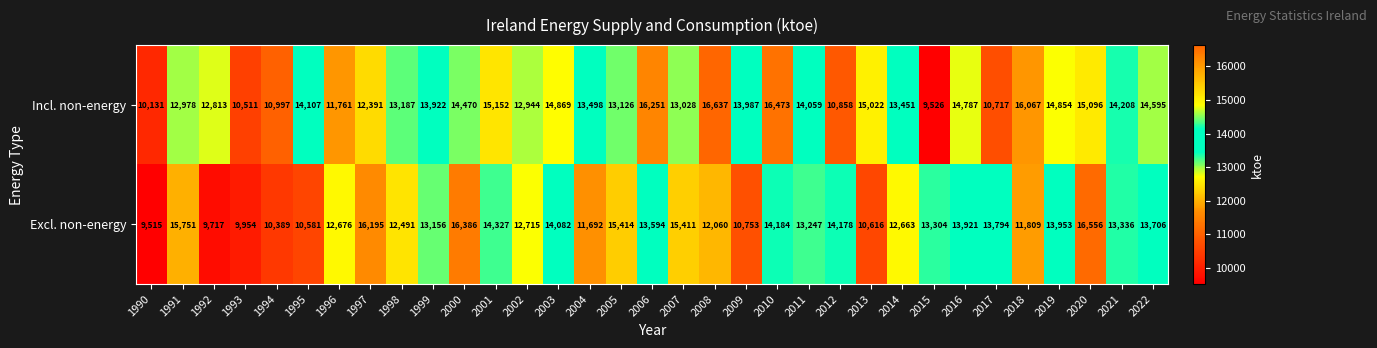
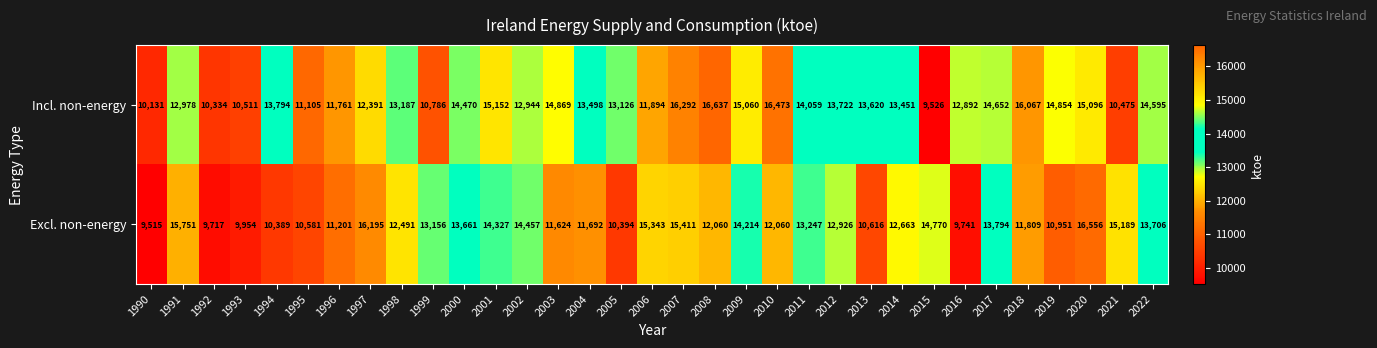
  {
    "Incl. non-energy": {
      "1990": "10,131",
      "1991": "12,978",
-     "1992": "12,813",
+     "1992": "10,334",
      "1993": "10,511",
-     "1994": "10,997",
-     "1995": "14,107",
+     "1994": "13,794",
+     "1995": "11,105",
      "1996": "11,761",
      "1997": "12,391",
      "1998": "13,187",
-     "1999": "13,922",
+     "1999": "10,786",
      "2000": "14,470",
      "2001": "15,152",
      "2002": "12,944",
      "2003": "14,869",
      "2004": "13,498",
      "2005": "13,126",
-     "2006": "16,251",
-     "2007": "13,028",
+     "2006": "11,894",
+     "2007": "16,292",
      "2008": "16,637",
-     "2009": "13,987",
+     "2009": "15,060",
      "2010": "16,473",
      "2011": "14,059",
-     "2012": "10,858",
-     "2013": "15,022",
+     "2012": "13,722",
+     "2013": "13,620",
      "2014": "13,451",
      "2015": "9,526",
-     "2016": "14,787",
-     "2017": "10,717",
+     "2016": "12,892",
+     "2017": "14,652",
      "2018": "16,067",
      "2019": "14,854",
      "2020": "15,096",
-     "2021": "14,208",
+     "2021": "10,475",
      "2022": "14,595"
    },
    "Excl. non-energy": {
      "1990": "9,515",
      "1991": "15,751",
      "1992": "9,717",
      "1993": "9,954",
      "1994": "10,389",
      "1995": "10,581",
-     "1996": "12,676",
+     "1996": "11,201",
      "1997": "16,195",
      "1998": "12,491",
      "1999": "13,156",
-     "2000": "16,386",
+     "2000": "13,661",
      "2001": "14,327",
-     "2002": "12,715",
-     "2003": "14,082",
+     "2002": "14,457",
+     "2003": "11,624",
      "2004": "11,692",
-     "2005": "15,414",
-     "2006": "13,594",
+     "2005": "10,394",
+     "2006": "15,343",
      "2007": "15,411",
      "2008": "12,060",
-     "2009": "10,753",
-     "2010": "14,184",
+     "2009": "14,214",
+     "2010": "12,060",
      "2011": "13,247",
-     "2012": "14,178",
+     "2012": "12,926",
      "2013": "10,616",
      "2014": "12,663",
-     "2015": "13,304",
-     "2016": "13,921",
+     "2015": "14,770",
+     "2016": "9,741",
      "2017": "13,794",
      "2018": "11,809",
-     "2019": "13,953",
+     "2019": "10,951",
      "2020": "16,556",
-     "2021": "13,336",
+     "2021": "15,189",
      "2022": "13,706"
    }
  }
